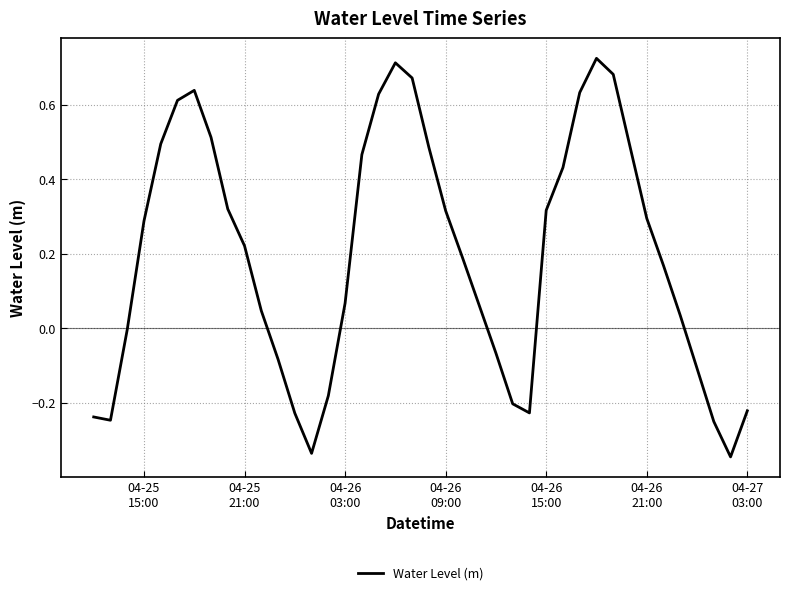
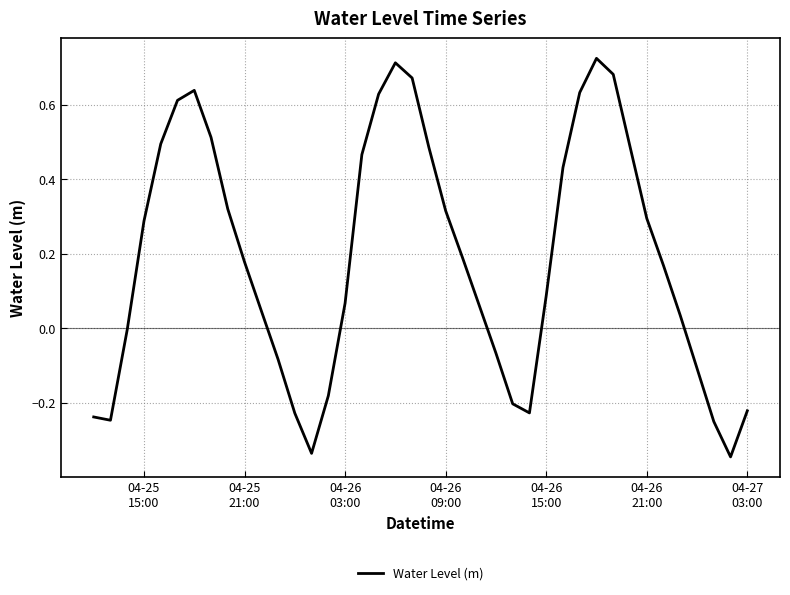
  {
    "04-25 15:00": 0.29,
-   "04-25 21:00": 0.22,
+   "04-25 21:00": 0.18,
    "04-26 03:00": 0.07,
    "04-26 09:00": 0.32,
-   "04-26 15:00": 0.32,
+   "04-26 15:00": 0.09,
    "04-26 21:00": 0.30,
    "04-27 03:00": -0.22
  }
